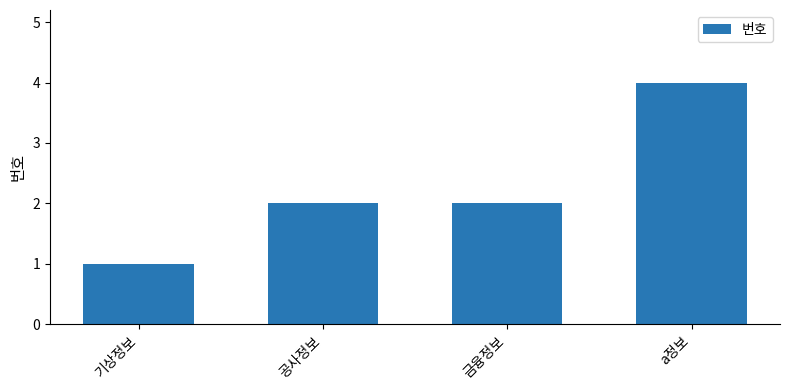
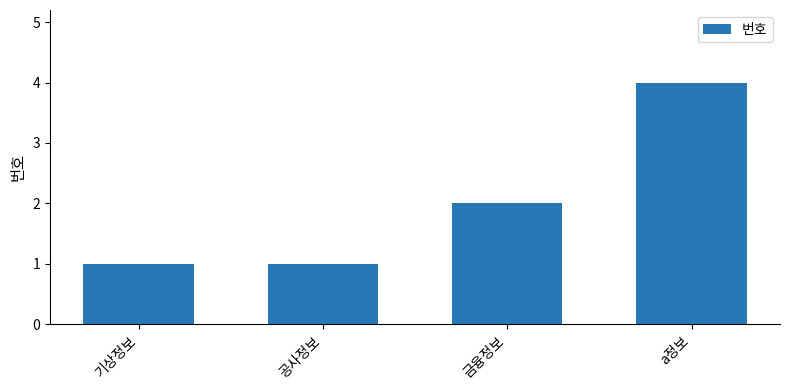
  {
    "기상정보": 1,
-   "공사정보": 2,
+   "공사정보": 1,
    "금융정보": 2,
    "a정보": 4
  }
